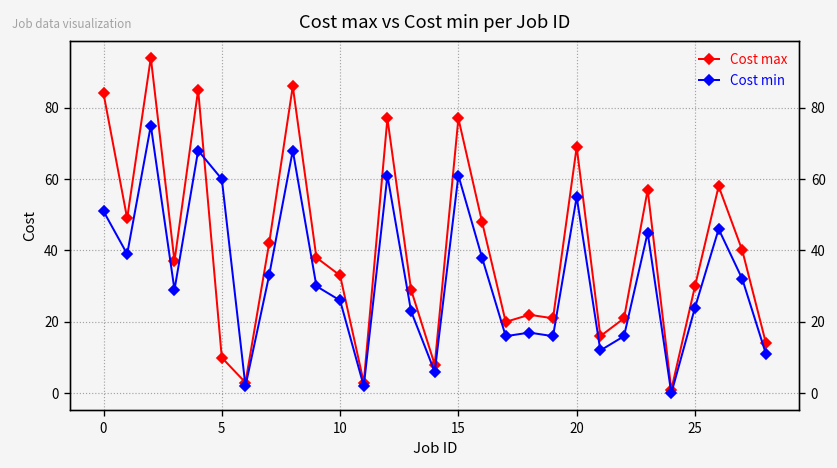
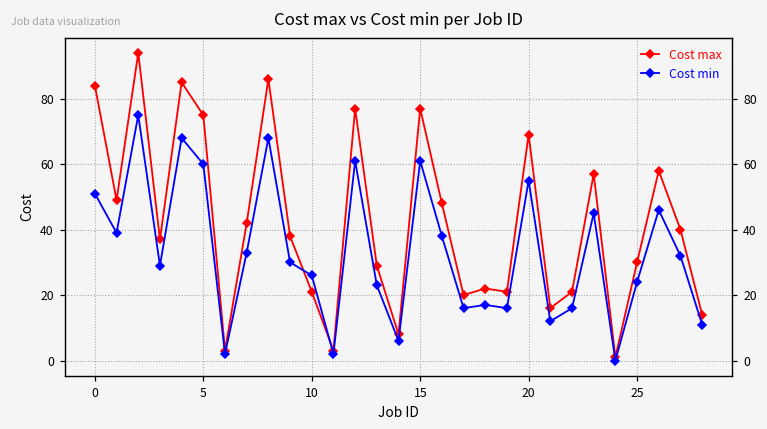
  {
    "Cost max": {
      "0": 84,
-     "5": 10,
-     "10": 33,
+     "5": 75,
+     "10": 21,
      "15": 77,
      "20": 69,
      "25": 30
    },
    "Cost min": {
      "0": 51,
      "5": 60,
      "10": 26,
      "15": 61,
      "20": 55,
      "25": 24
    }
  }
